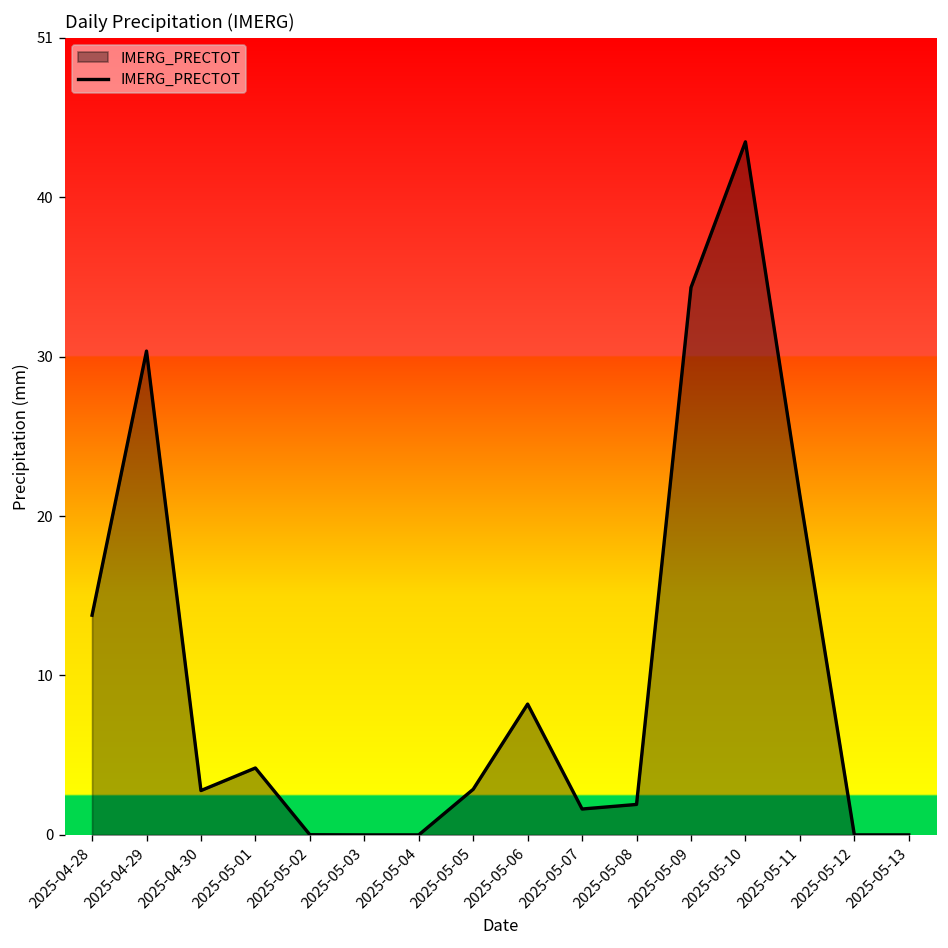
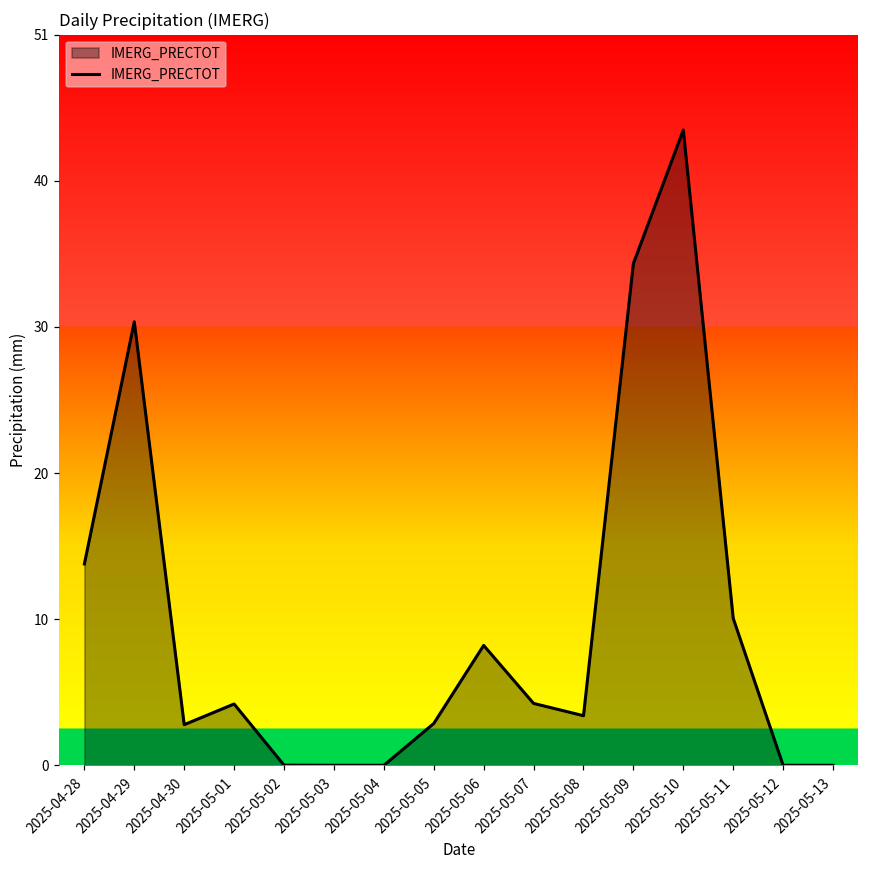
  {
    "2025-04-28": 13.9,
    "2025-04-29": 30.7,
    "2025-04-30": 2.8,
    "2025-05-01": 4.2,
    "2025-05-02": 0.0,
    "2025-05-03": 0.0,
    "2025-05-04": 0.0,
    "2025-05-05": 2.9,
    "2025-05-06": 8.3,
-   "2025-05-07": 1.6,
-   "2025-05-08": 1.9,
+   "2025-05-07": 4.3,
+   "2025-05-08": 3.4,
    "2025-05-09": 34.7,
    "2025-05-10": 43.9,
-   "2025-05-11": 21.5,
+   "2025-05-11": 10.2,
    "2025-05-12": 0.0,
    "2025-05-13": 0.0
  }
